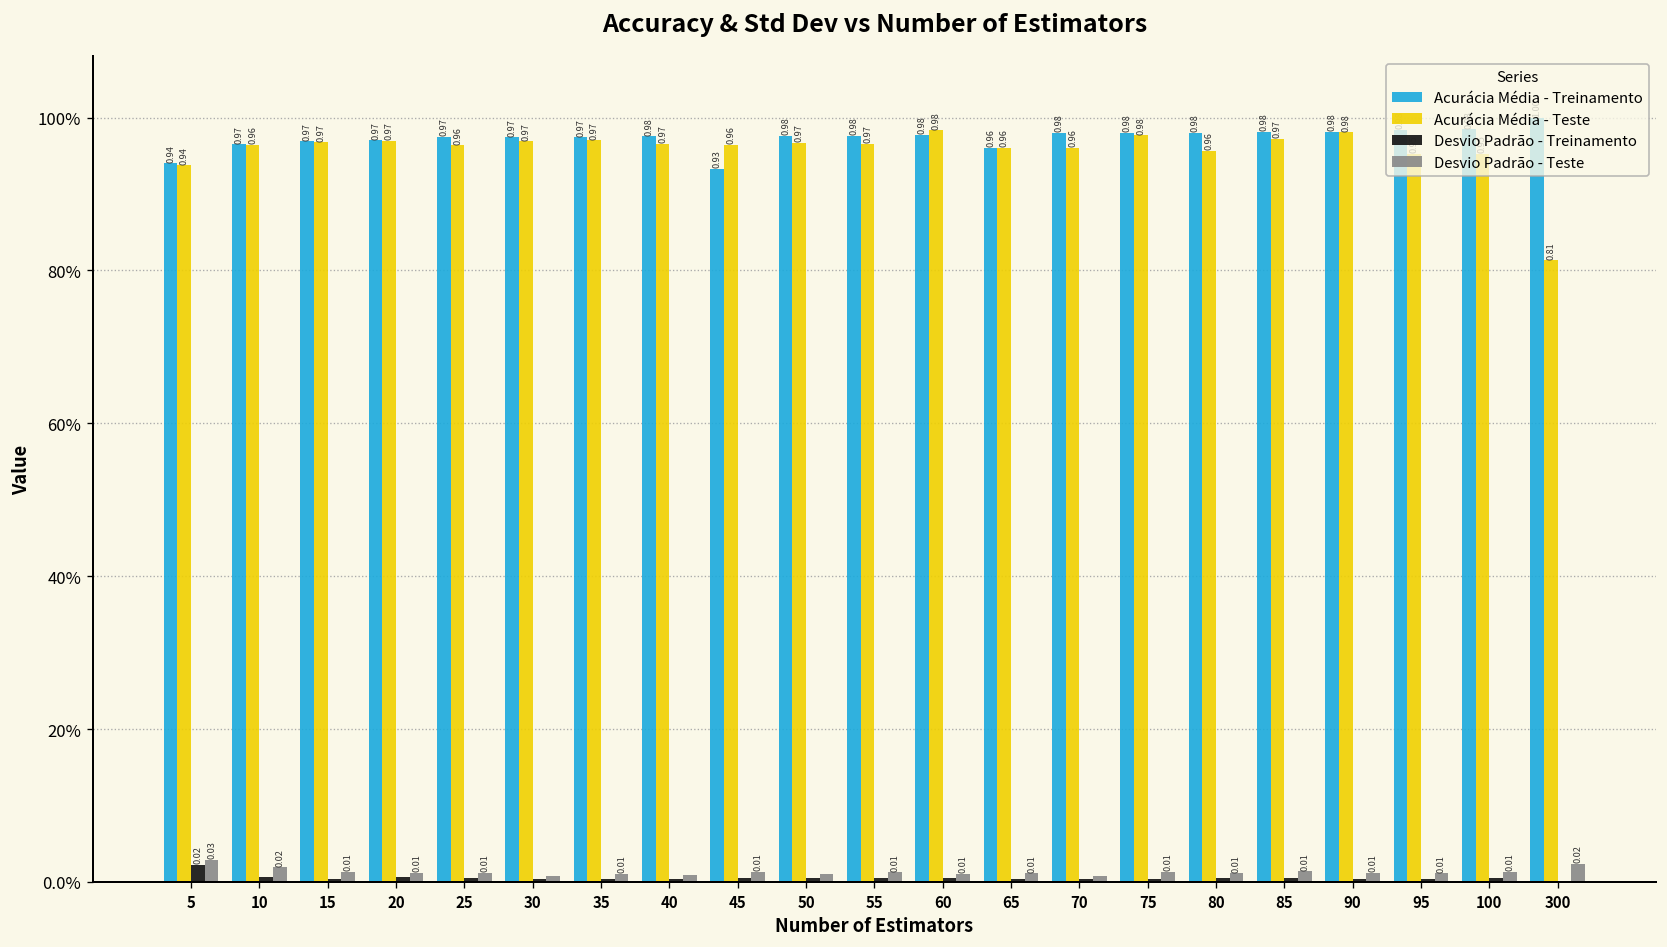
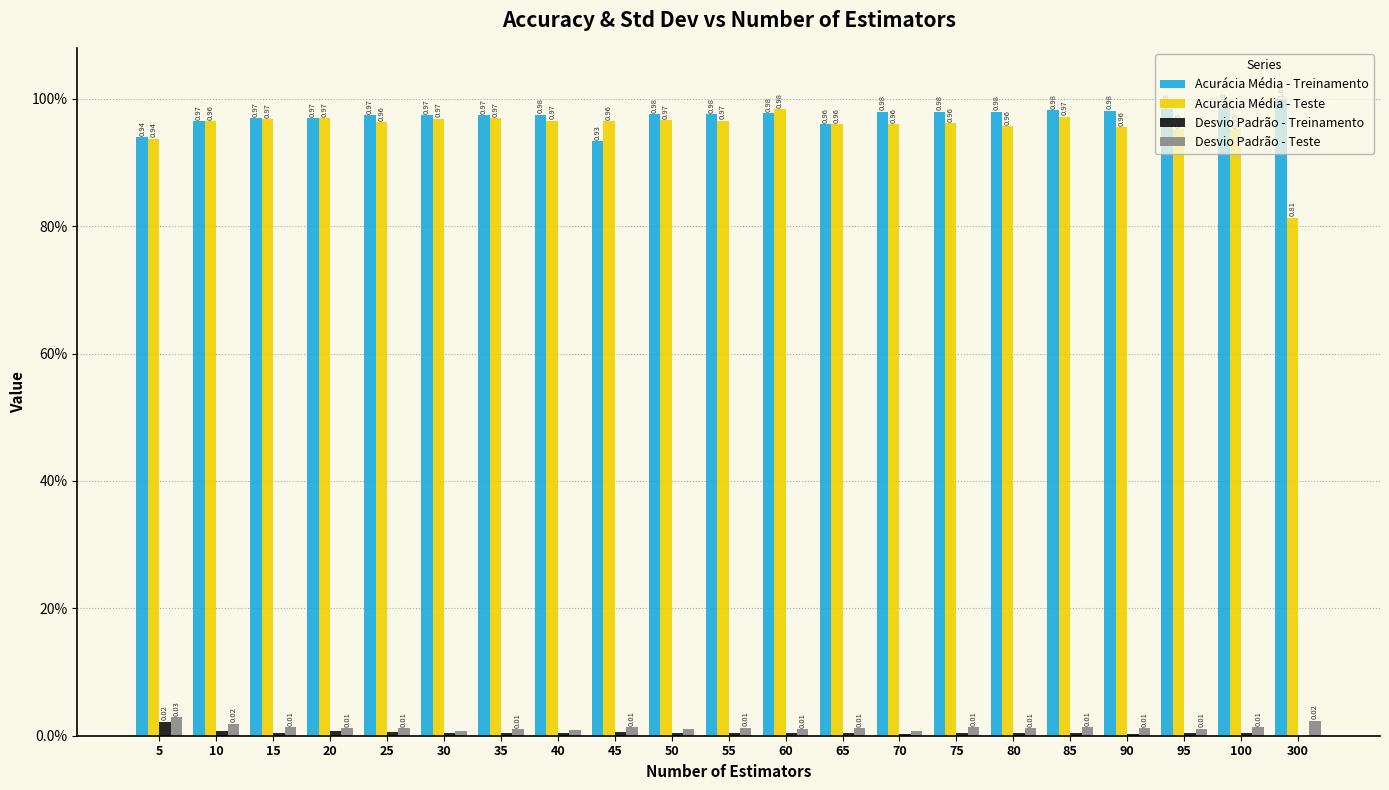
  {
    "Acurácia Média - Treinamento": {
      "5": 0.94,
      "10": 0.97,
      "15": 0.97,
      "20": 0.97,
      "25": 0.97,
      "30": 0.97,
      "35": 0.97,
      "40": 0.98,
      "45": 0.93,
      "50": 0.98,
      "55": 0.98,
      "60": 0.98,
      "65": 0.96,
      "70": 0.98,
      "75": 0.98,
      "80": 0.98,
      "85": 0.98,
      "90": 0.98
    },
    "Acurácia Média - Teste": {
      "5": 0.94,
      "10": 0.96,
      "15": 0.97,
      "20": 0.97,
      "25": 0.96,
      "30": 0.97,
      "35": 0.97,
      "40": 0.97,
      "45": 0.96,
      "50": 0.97,
      "55": 0.97,
      "60": 0.98,
      "65": 0.96,
      "70": 0.96,
-     "75": 0.98,
+     "75": 0.96,
      "80": 0.96,
      "85": 0.97,
-     "90": 0.98,
+     "90": 0.96,
      "300": 0.81
    },
    "Desvio Padrão - Treinamento": {
      "5": 0.02
    },
    "Desvio Padrão - Teste": {
      "5": 0.03,
      "10": 0.02,
      "15": 0.01,
      "20": 0.01,
      "25": 0.01,
      "35": 0.01,
      "45": 0.01,
      "55": 0.01,
      "60": 0.01,
      "65": 0.01,
      "75": 0.01,
      "80": 0.01,
      "85": 0.01,
      "90": 0.01,
      "95": 0.01,
      "100": 0.01,
      "300": 0.02
    }
  }
